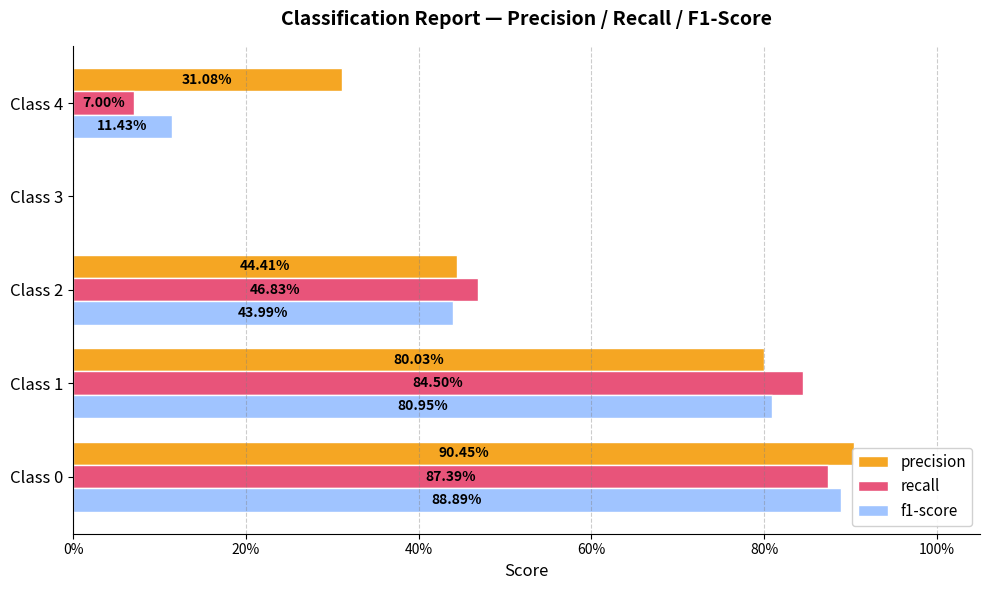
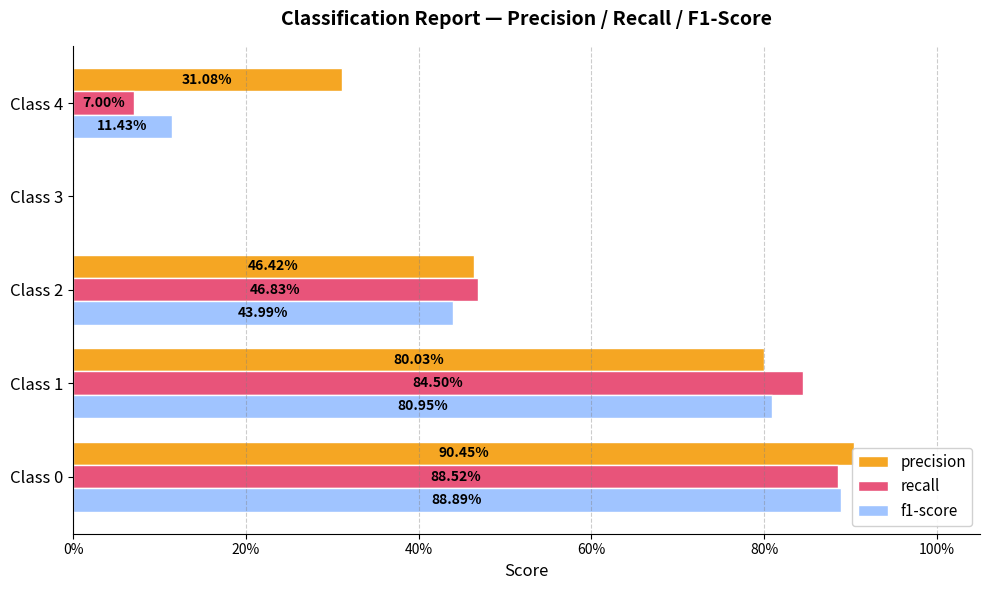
  {
    "precision": {
      "Class 4": "31.08%",
-     "Class 2": "44.41%",
+     "Class 2": "46.42%",
      "Class 1": "80.03%"
    },
    "recall": {
      "Class 4": "7.00%",
      "Class 2": "46.83%",
      "Class 1": "84.50%",
-     "Class 0": "87.39%"
+     "Class 0": "88.52%"
    },
    "f1-score": {
      "Class 4": "11.43%",
      "Class 2": "43.99%",
      "Class 1": "80.95%",
      "Class 0": "88.89%"
    }
  }
